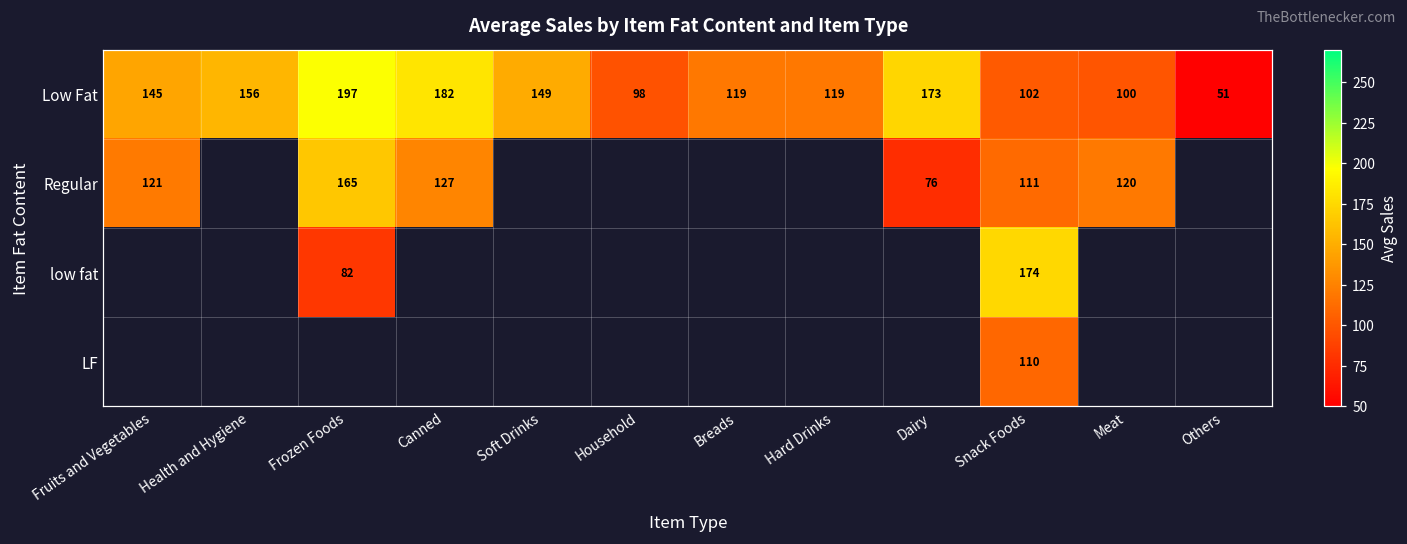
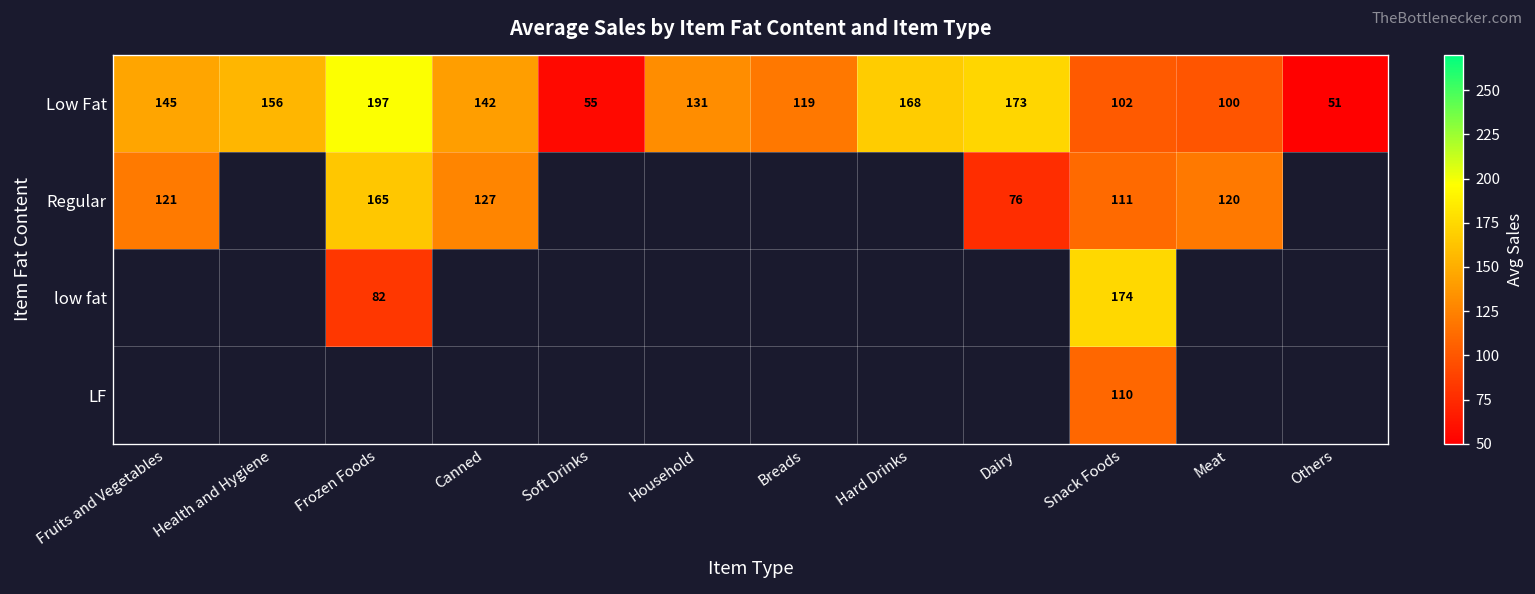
  {
    "Low Fat": {
      "Fruits and Vegetables": 145,
      "Health and Hygiene": 156,
      "Frozen Foods": 197,
-     "Canned": 182,
-     "Soft Drinks": 149,
-     "Household": 98,
+     "Canned": 142,
+     "Soft Drinks": 55,
+     "Household": 131,
      "Breads": 119,
-     "Hard Drinks": 119,
+     "Hard Drinks": 168,
      "Dairy": 173,
      "Snack Foods": 102,
      "Meat": 100,
      "Others": 51
    },
    "Regular": {
      "Fruits and Vegetables": 121,
      "Frozen Foods": 165,
      "Canned": 127,
      "Dairy": 76,
      "Snack Foods": 111,
      "Meat": 120
    },
    "low fat": {
      "Frozen Foods": 82,
      "Snack Foods": 174
    },
    "LF": {
      "Snack Foods": 110
    }
  }
